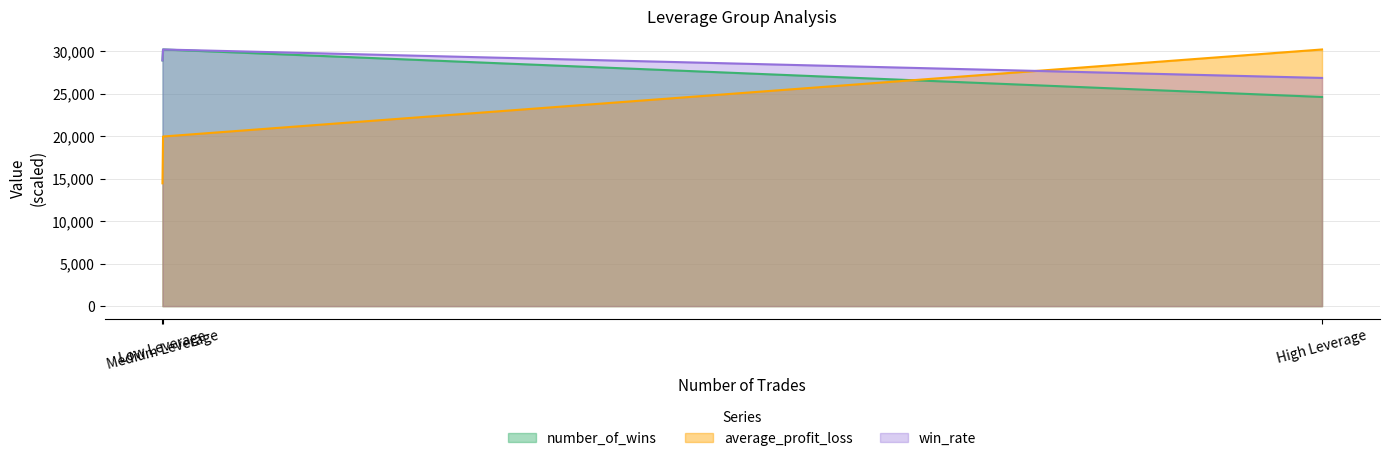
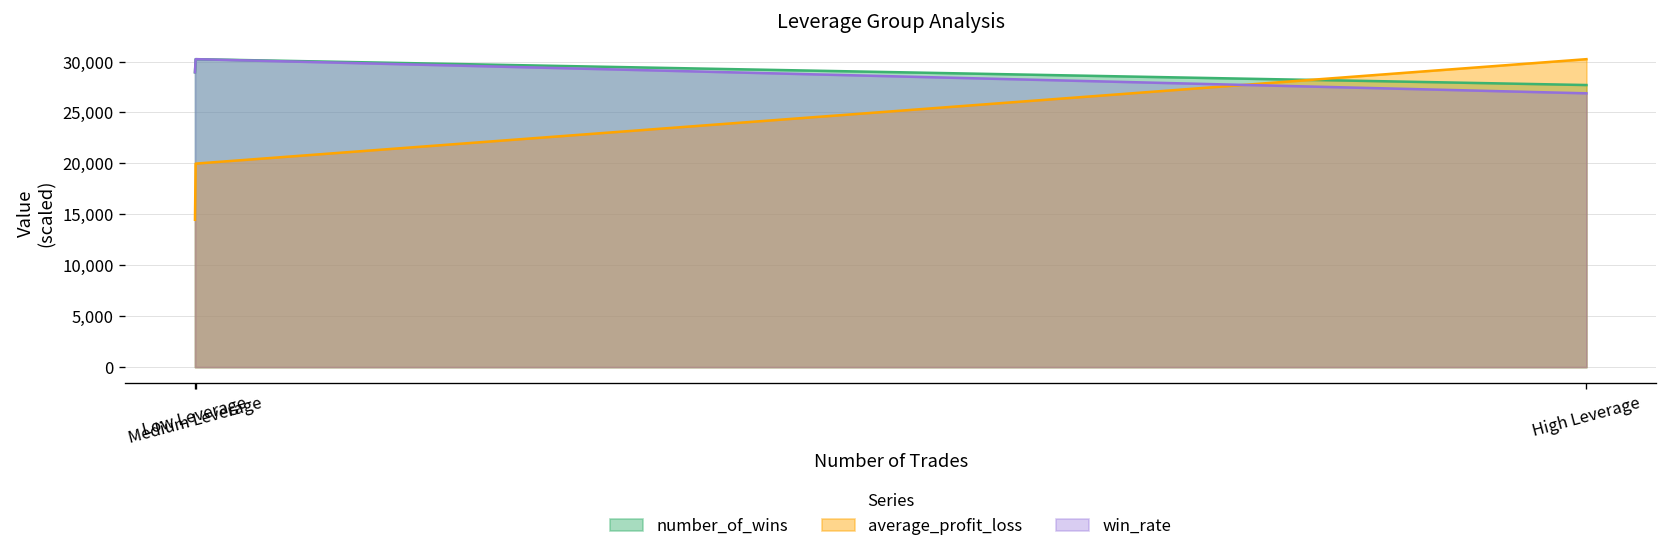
  {
    "number_of_wins": {
-     "High Leverage": "25,000"
+     "High Leverage": "28,000"
    },
    "average_profit_loss": {
      "Low Leverage": "14,000",
      "Medium Leverage": "20,000",
      "High Leverage": "30,000"
    },
    "win_rate": {
      "High Leverage": "27,000"
    }
  }
